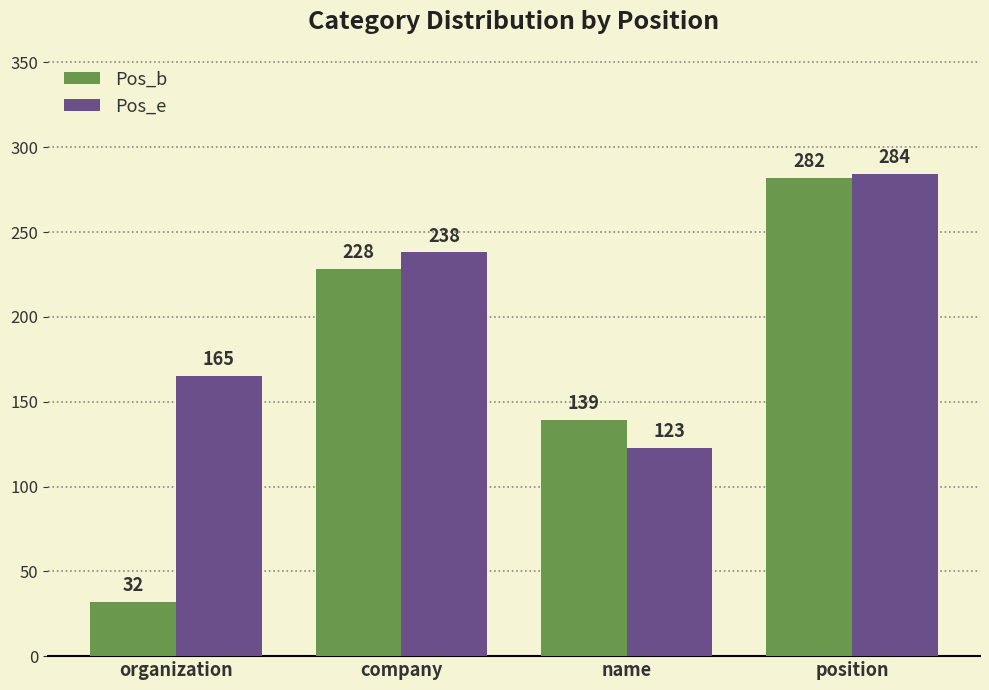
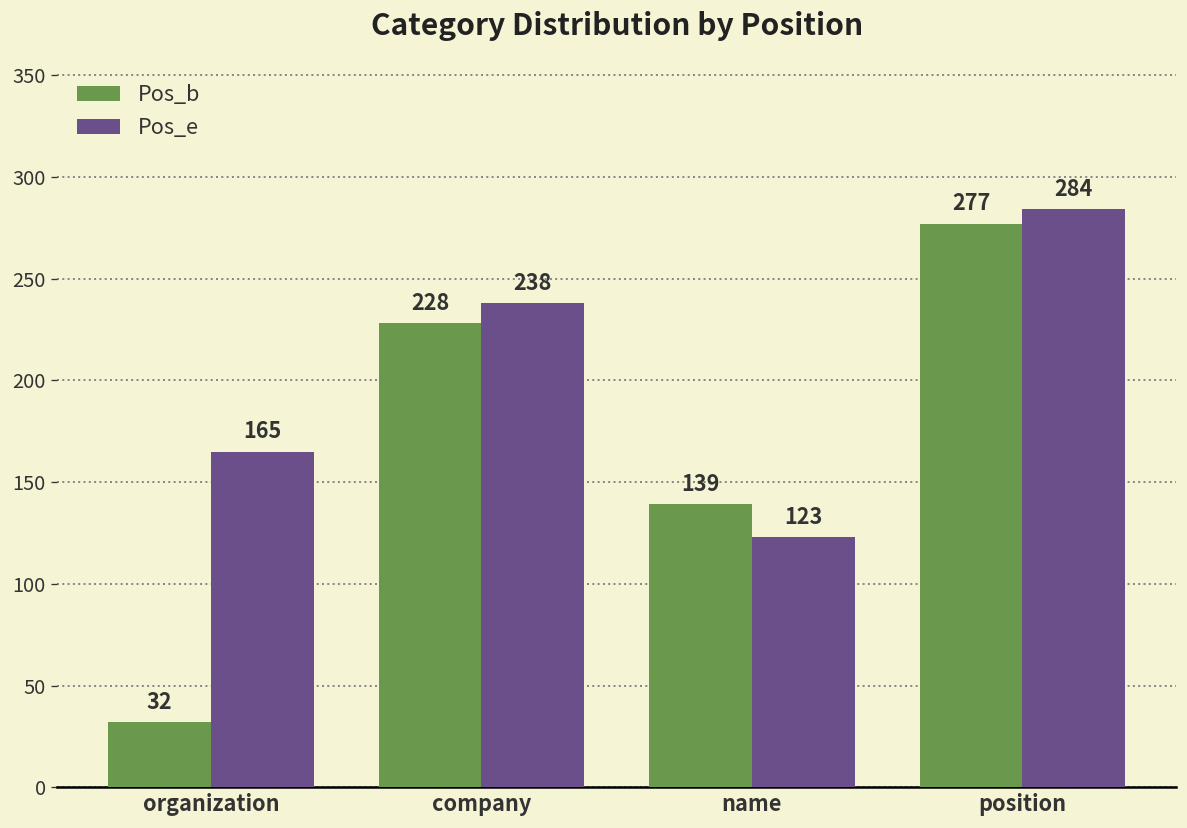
  {
    "Pos_b": {
      "organization": 32,
      "company": 228,
      "name": 139,
-     "position": 282
+     "position": 277
    },
    "Pos_e": {
      "organization": 165,
      "company": 238,
      "name": 123,
      "position": 284
    }
  }
